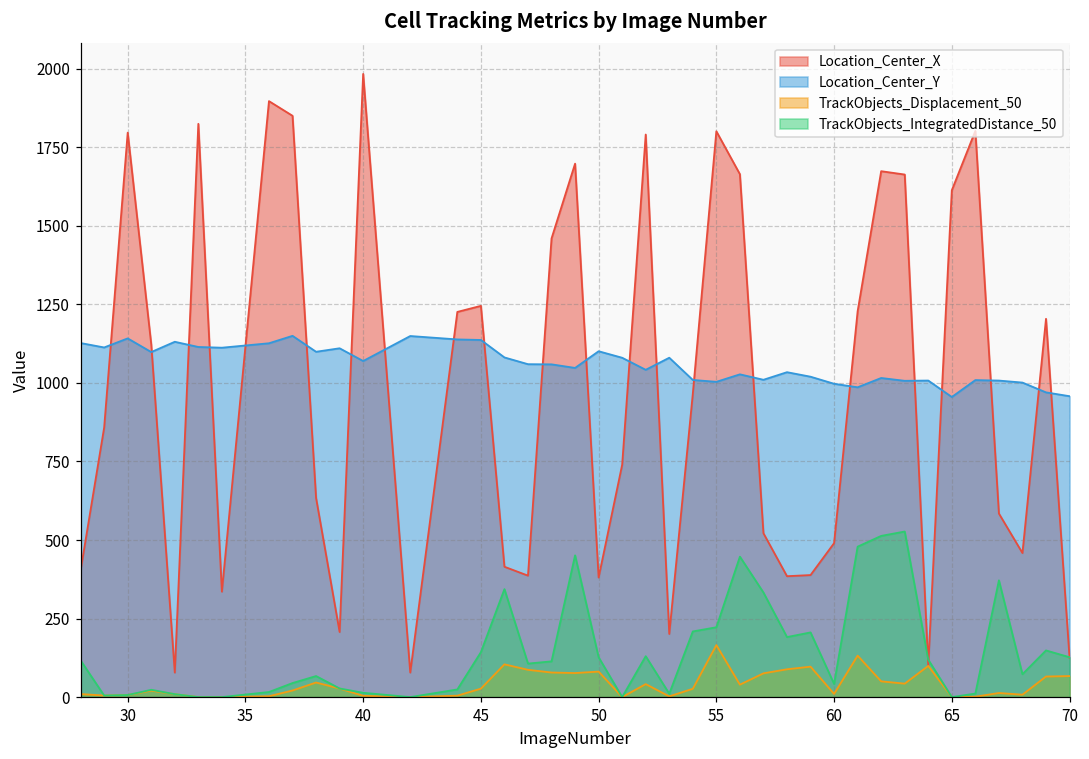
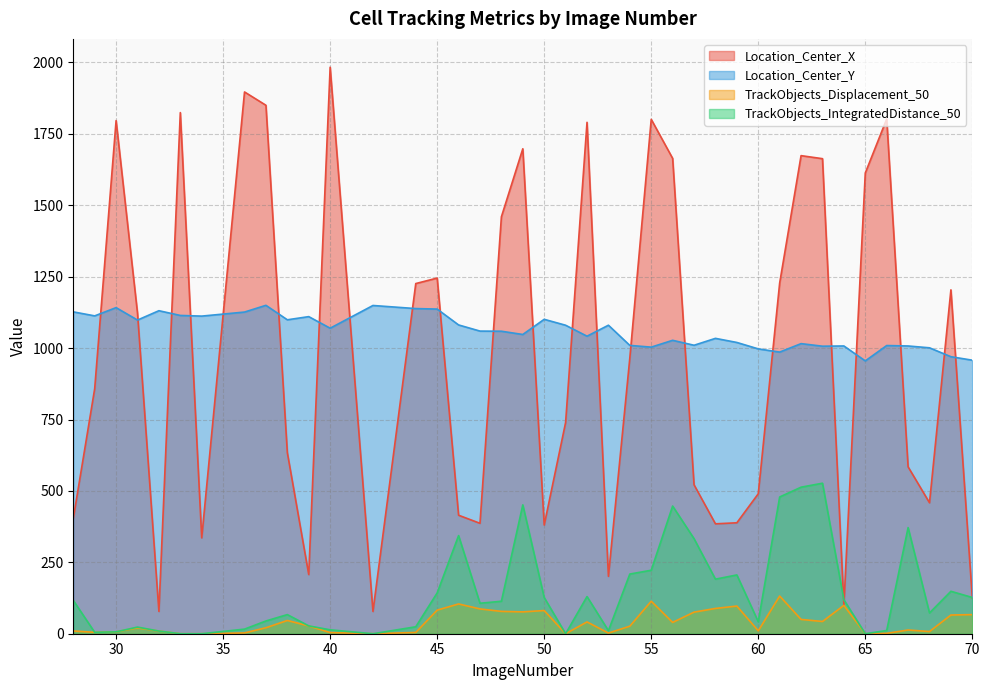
  {
    "Location_Center_X": {
      "30": 1800,
      "40": 1980,
      "45": 1250,
      "50": 380,
      "55": 1800,
      "60": 490,
      "65": 1610
    },
    "Location_Center_Y": {
      "30": 1140,
      "40": 1070,
      "45": 1140,
      "50": 1100,
      "55": 1000,
      "60": 1000,
      "65": 960,
      "70": 960
    },
    "TrackObjects_Displacement_50": {
      "40": 0,
-     "45": 30,
+     "45": 80,
      "50": 80,
-     "55": 170,
+     "55": 110,
      "60": 10,
      "70": 70
    },
    "TrackObjects_IntegratedDistance_50": {
      "40": 10,
      "45": 140,
      "50": 130,
      "55": 220,
      "60": 40
    }
  }
